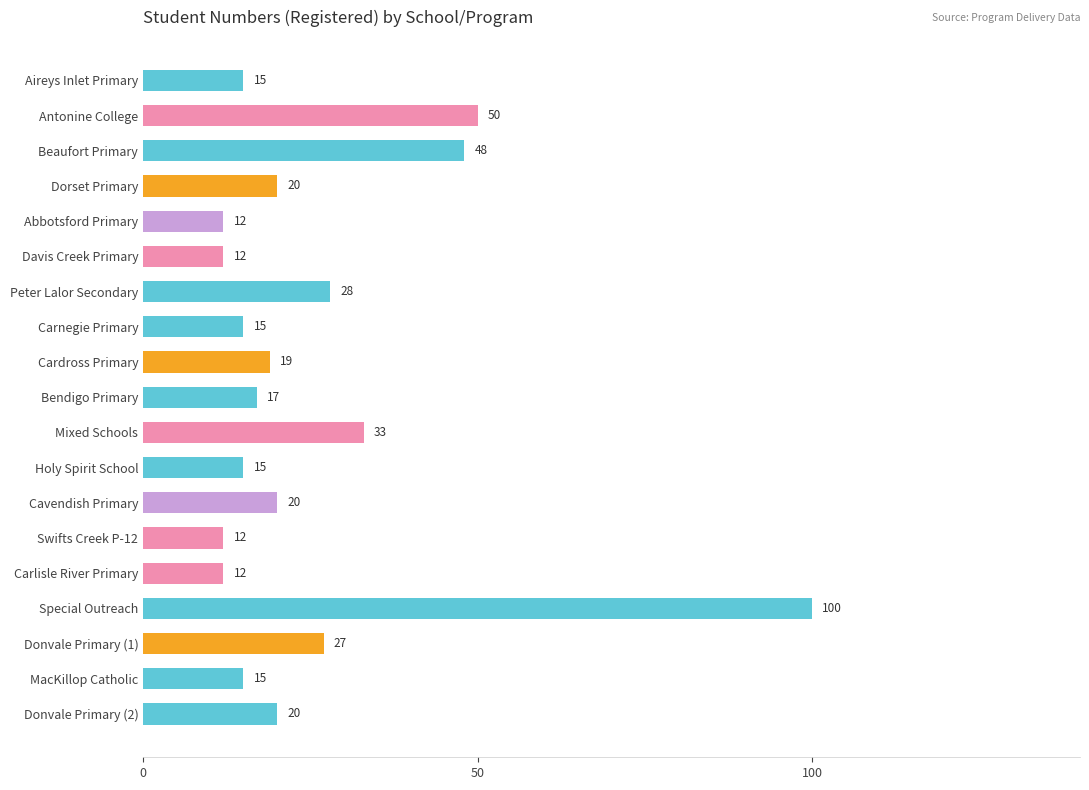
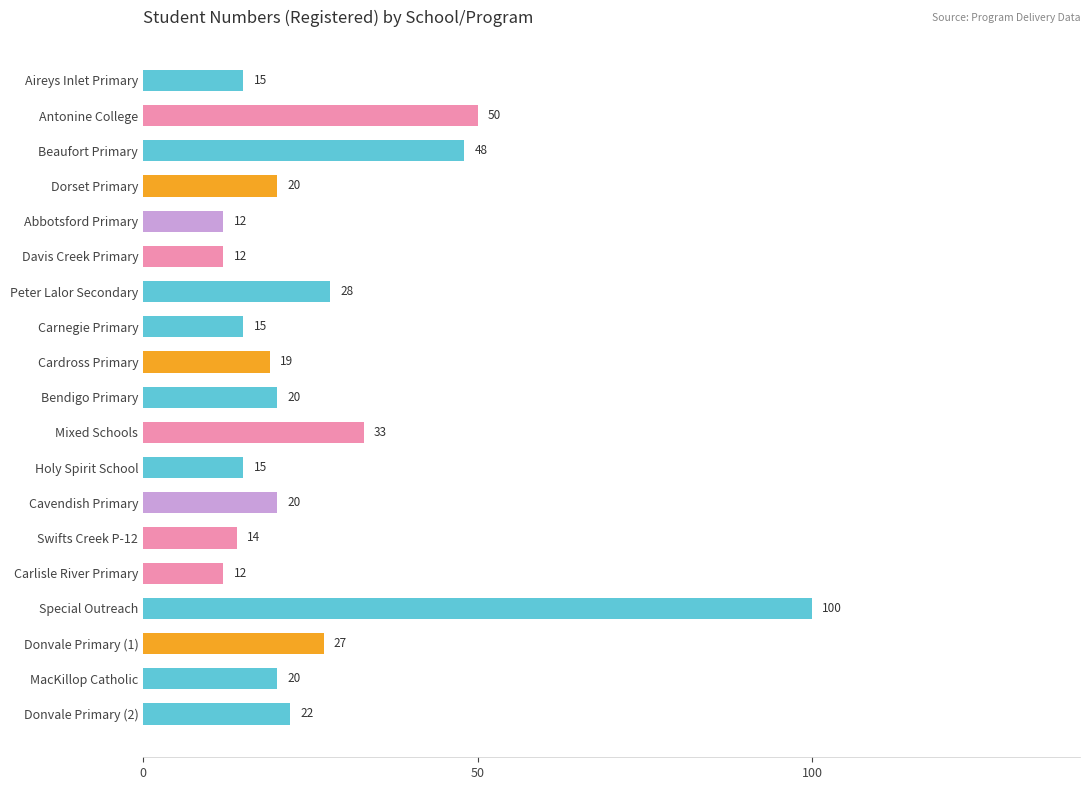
  {
    "Aireys Inlet Primary": 15,
    "Antonine College": 50,
    "Beaufort Primary": 48,
    "Dorset Primary": 20,
    "Abbotsford Primary": 12,
    "Davis Creek Primary": 12,
    "Peter Lalor Secondary": 28,
    "Carnegie Primary": 15,
    "Cardross Primary": 19,
-   "Bendigo Primary": 17,
+   "Bendigo Primary": 20,
    "Mixed Schools": 33,
    "Holy Spirit School": 15,
    "Cavendish Primary": 20,
-   "Swifts Creek P-12": 12,
+   "Swifts Creek P-12": 14,
    "Carlisle River Primary": 12,
    "Special Outreach": 100,
    "Donvale Primary (1)": 27,
-   "MacKillop Catholic": 15,
-   "Donvale Primary (2)": 20
+   "MacKillop Catholic": 20,
+   "Donvale Primary (2)": 22
  }
